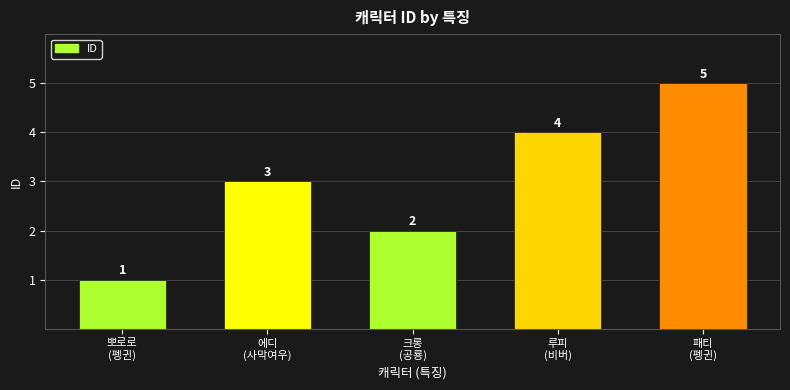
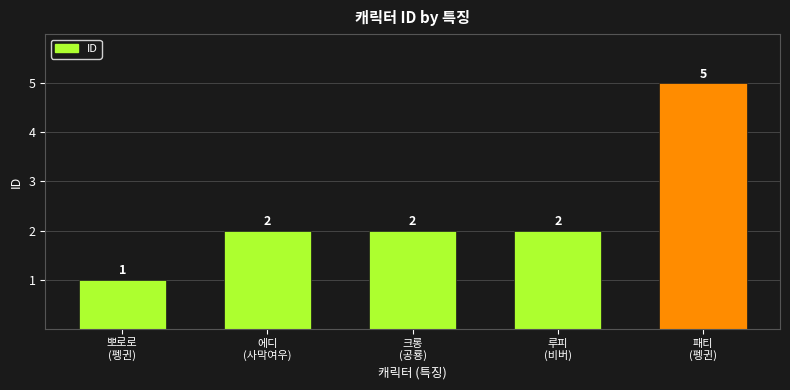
  {
    "뽀로로 (펭귄)": 1,
-   "에디 (사막여우)": 3,
+   "에디 (사막여우)": 2,
    "크롱 (공룡)": 2,
-   "루피 (비버)": 4,
+   "루피 (비버)": 2,
    "패티 (펭귄)": 5
  }
